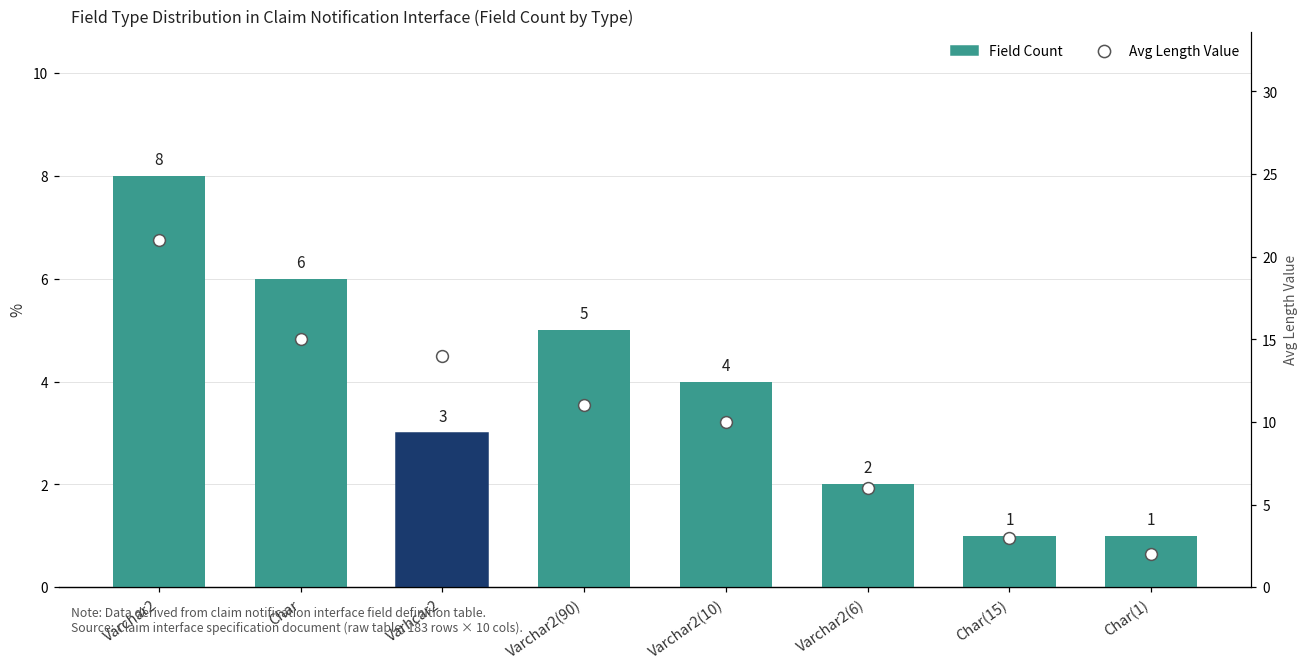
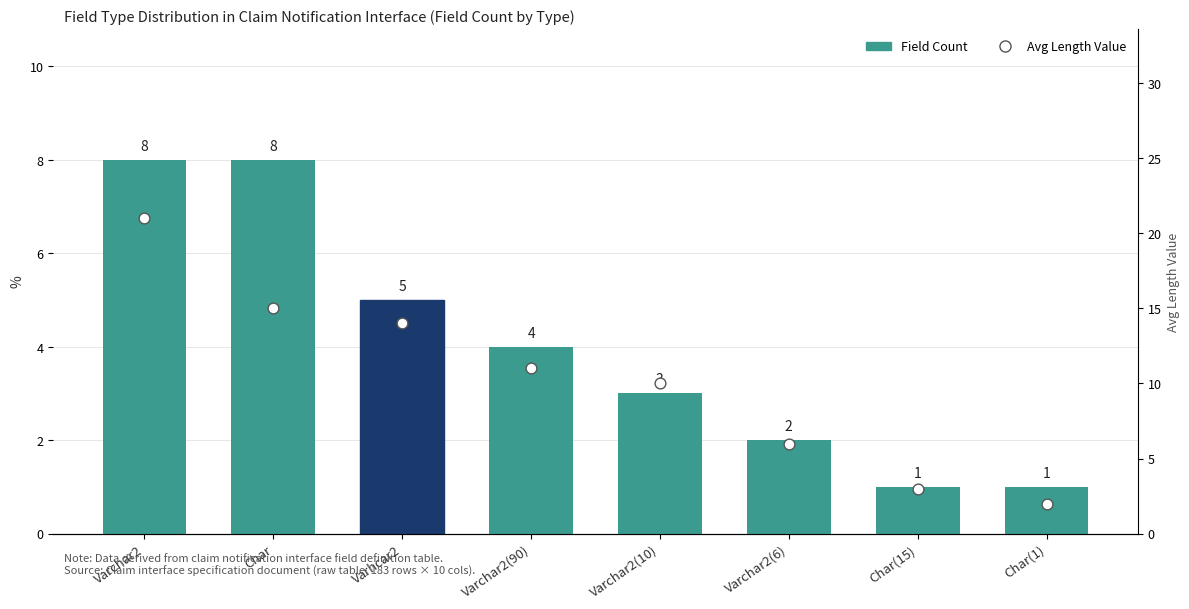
  {
    "Field Count": {
      "Varchar2": 8,
-     "Char": 6,
-     "Varhcar2": 3,
-     "Varchar2(90)": 5,
-     "Varchar2(10)": 4,
+     "Char": 8,
+     "Varhcar2": 5,
+     "Varchar2(90)": 4,
+     "Varchar2(10)": 3,
      "Varchar2(6)": 2,
      "Char(15)": 1,
      "Char(1)": 1
    }
  }
